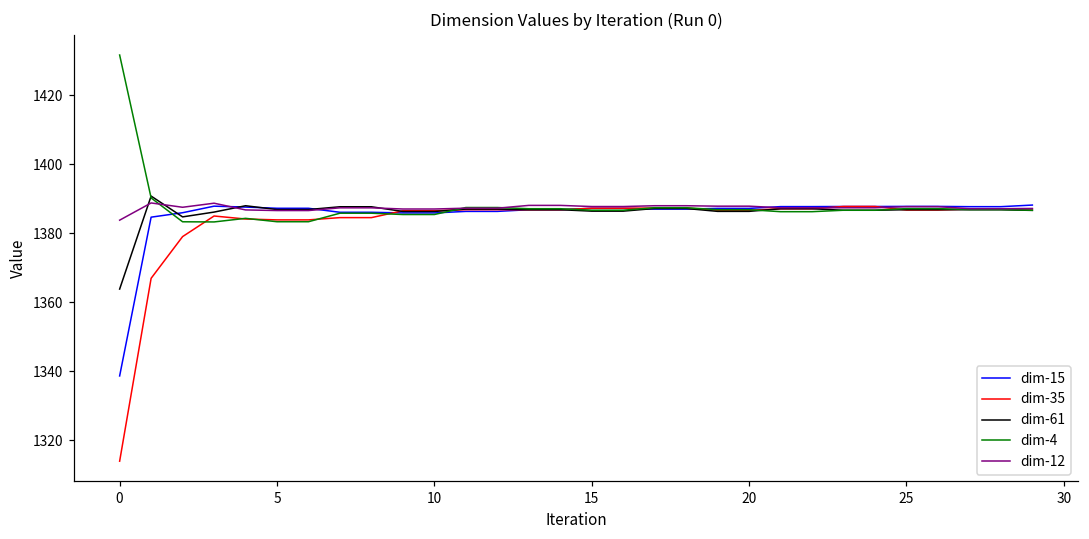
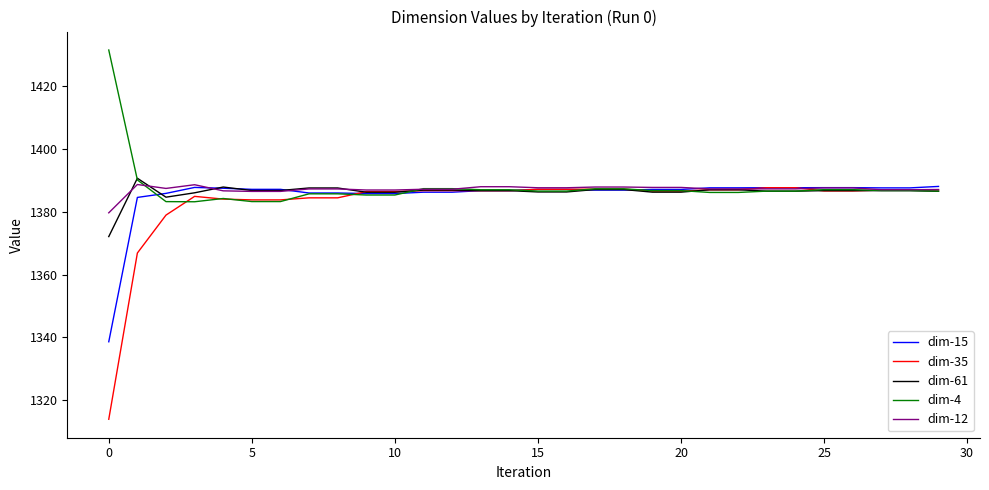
  {
    "dim-15": {
      "0": 1339
    },
    "dim-35": {
      "0": 1314
    },
    "dim-61": {
-     "0": 1364
+     "0": 1372
    },
    "dim-4": {
      "0": 1432
    },
    "dim-12": {
-     "0": 1384
+     "0": 1380
    }
  }
